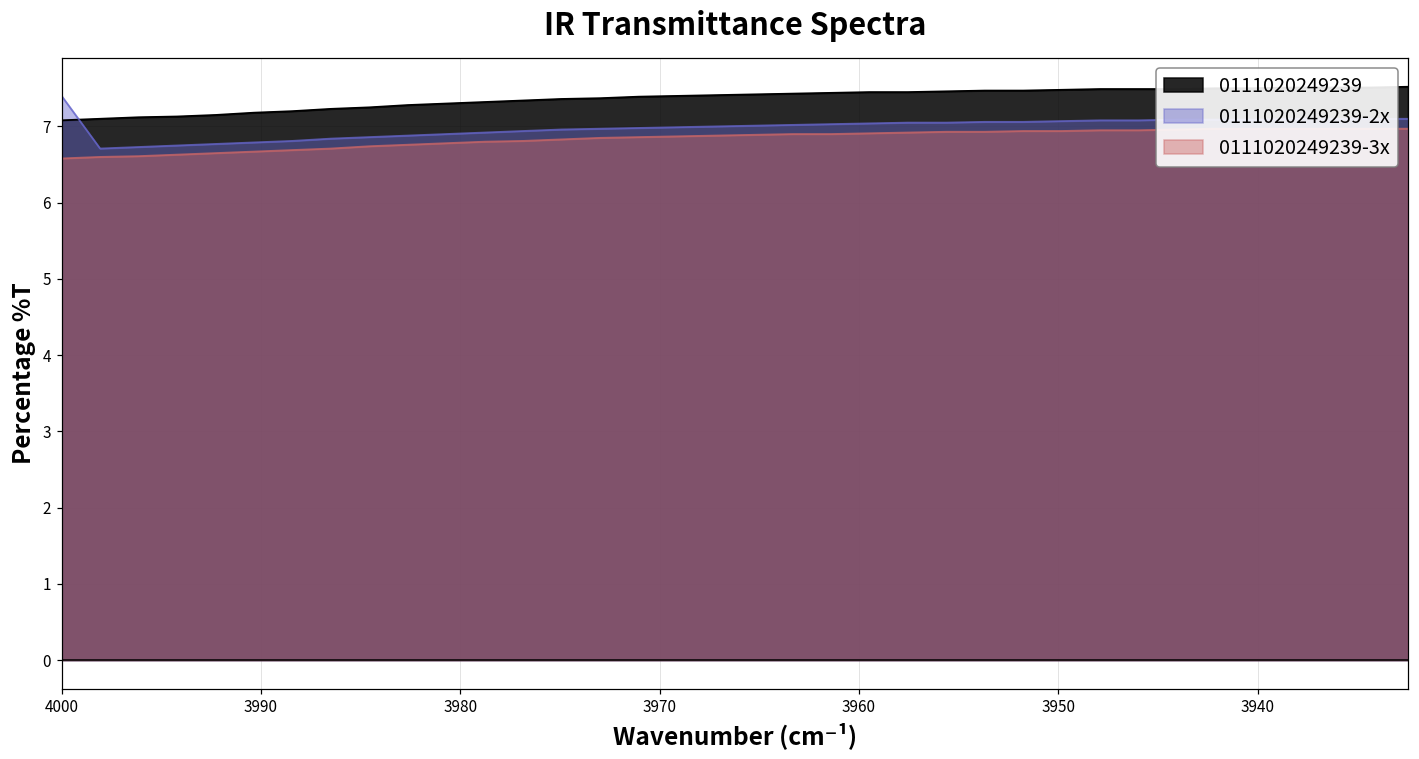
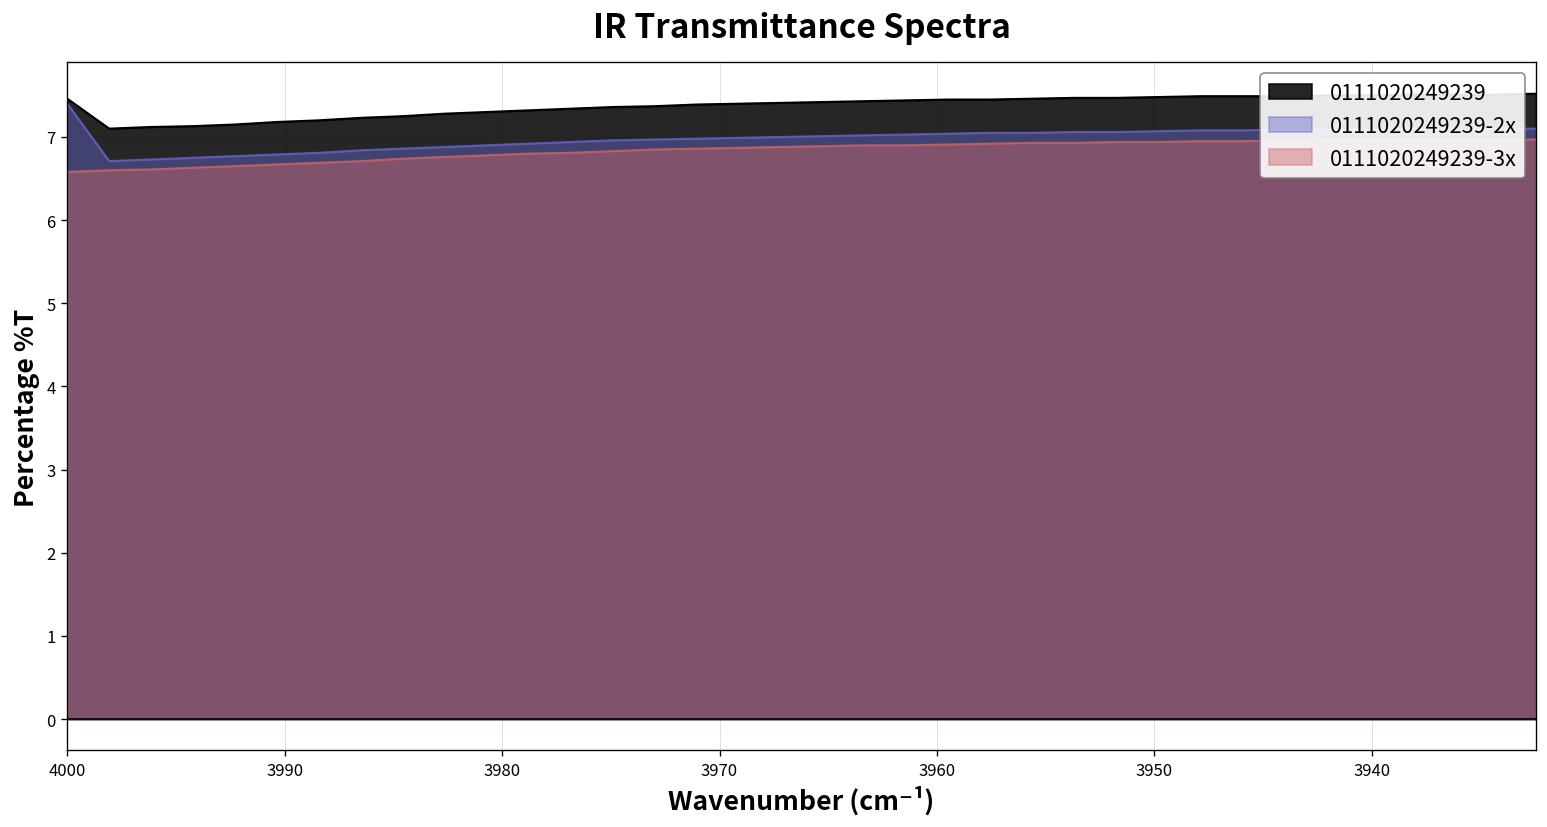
  {
    "0111020249239": {
-     "4000": 7.1
+     "4000": 7.5
    },
    "0111020249239-2x": {
      "4000": 7.4
    },
    "0111020249239-3x": {
      "4000": 6.6
    }
  }
